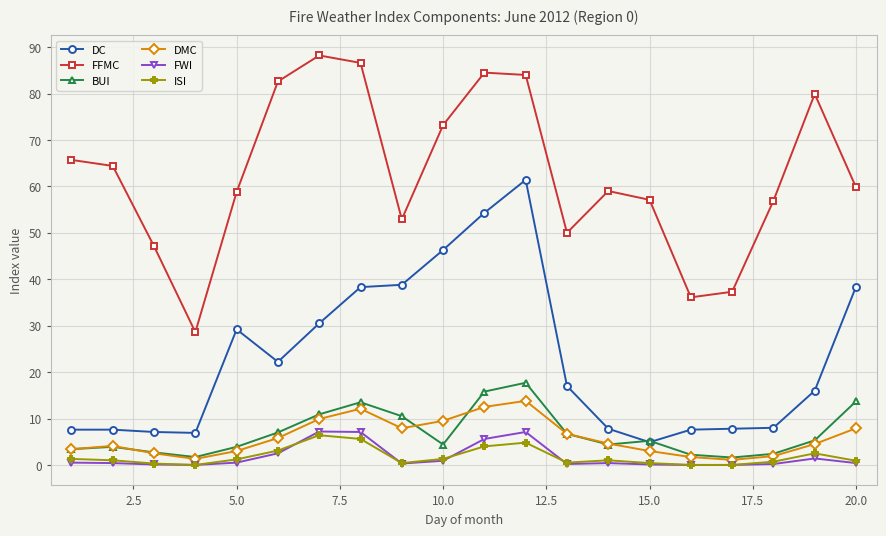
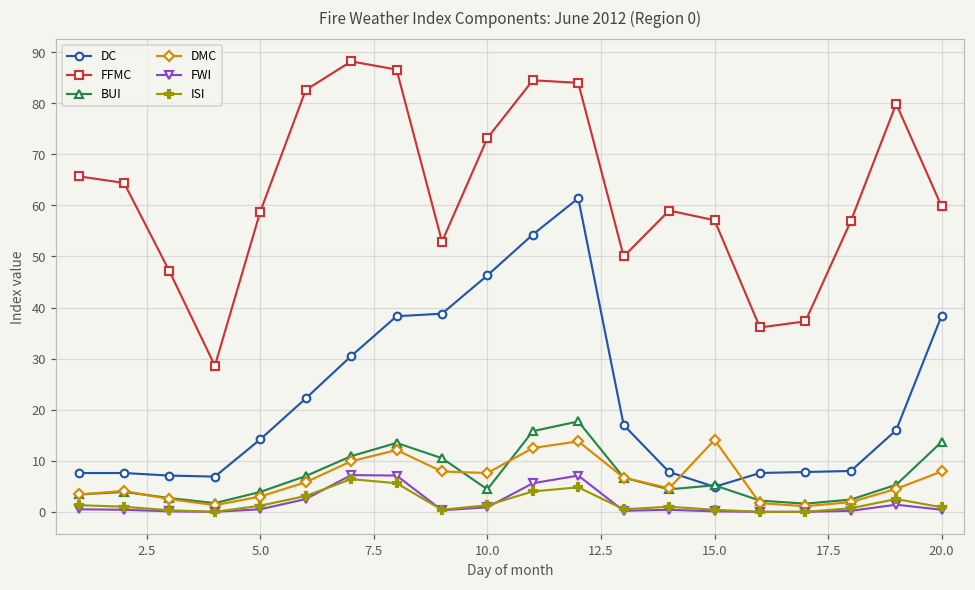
  {
    "DC": {
-     "5.0": 29,
+     "5.0": 14,
      "10.0": 46,
      "20.0": 38
    },
    "FFMC": {
      "5.0": 59,
      "10.0": 73,
      "15.0": 57,
      "20.0": 60
    },
    "BUI": {
      "5.0": 4,
      "10.0": 4,
      "20.0": 14
    },
    "DMC": {
      "5.0": 3,
-     "10.0": 10,
-     "15.0": 3,
+     "10.0": 8,
+     "15.0": 14,
      "20.0": 8
    },
    "FWI": {
      "5.0": 1
    },
    "ISI": {
      "5.0": 1
    }
  }
